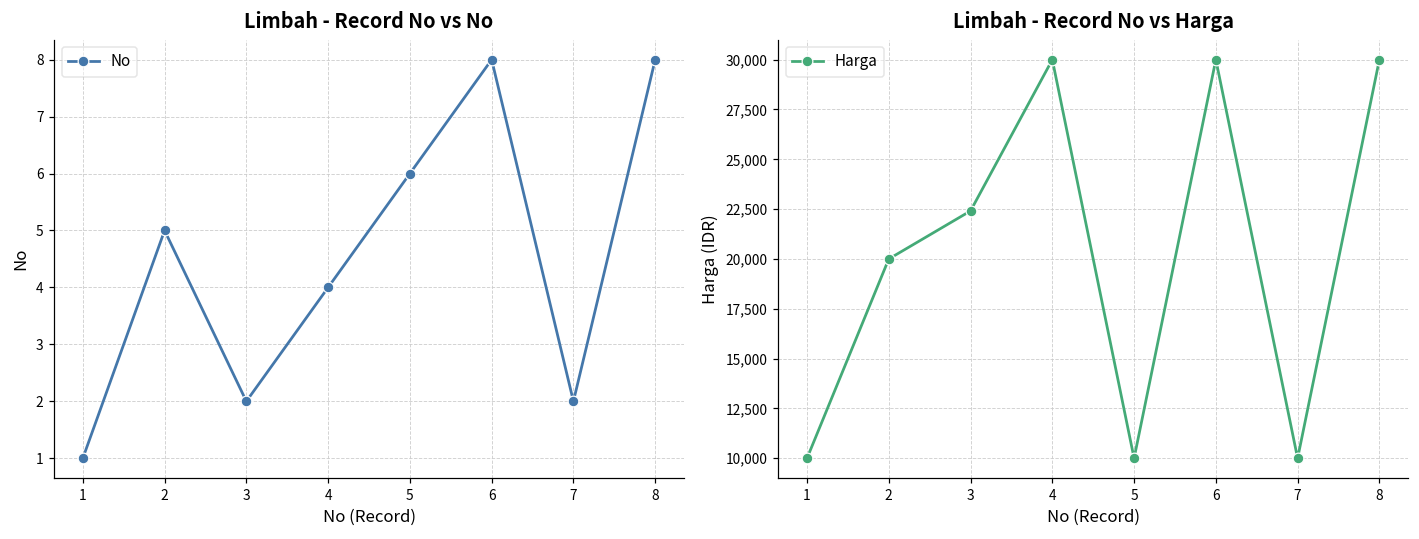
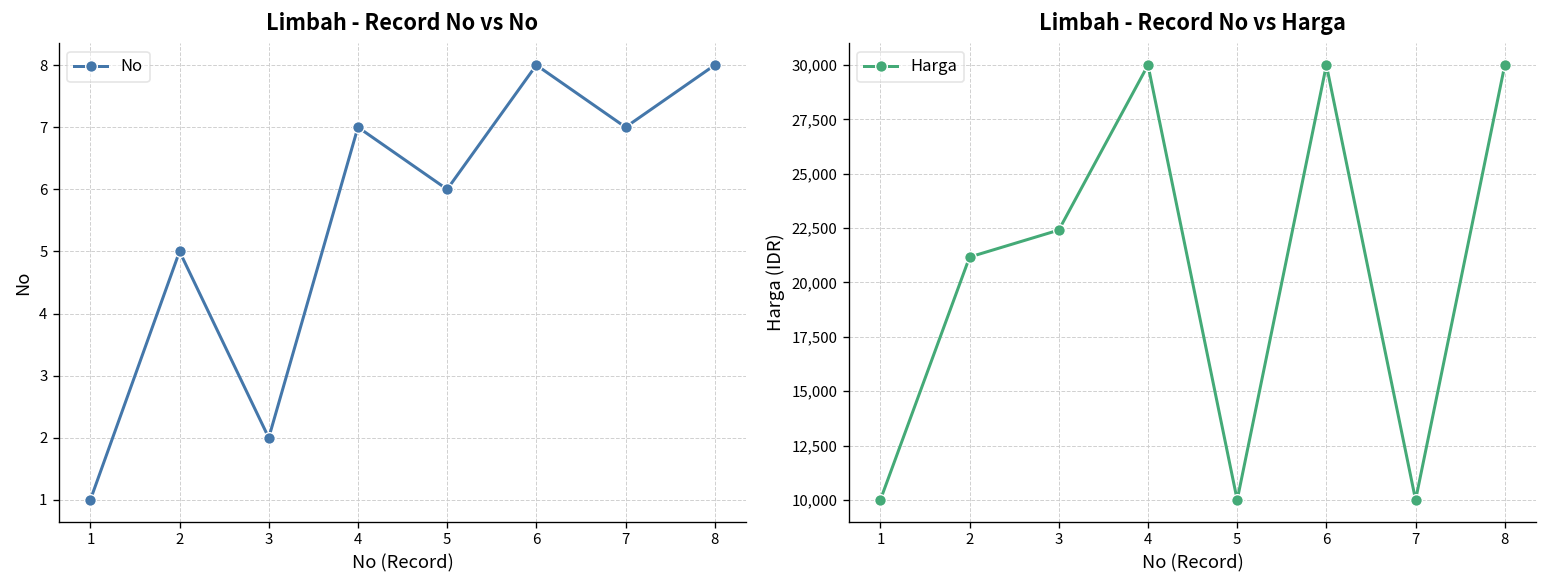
  {
    "Limbah - Record No vs No": {
      "1": "1",
      "2": "5",
      "3": "2",
-     "4": "4",
+     "4": "7",
      "5": "6",
      "6": "8",
-     "7": "2",
+     "7": "7",
      "8": "8"
    },
    "Limbah - Record No vs Harga": {
      "1": "10,000",
-     "2": "20,000",
+     "2": "21,200",
      "3": "22,400",
      "4": "30,000",
      "5": "10,000",
      "6": "30,000",
      "7": "10,000",
      "8": "30,000"
    }
  }
